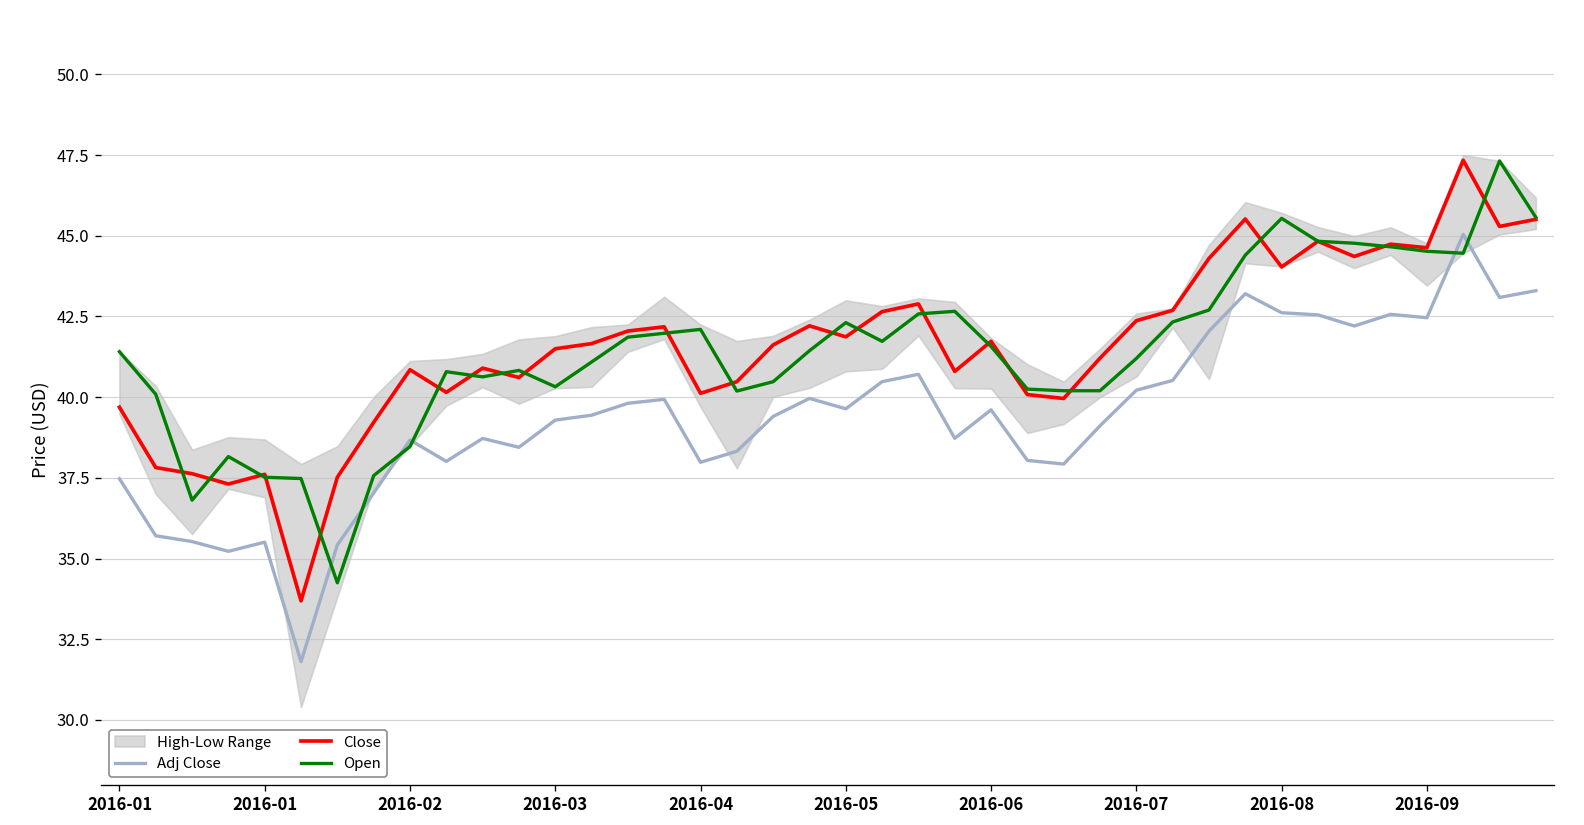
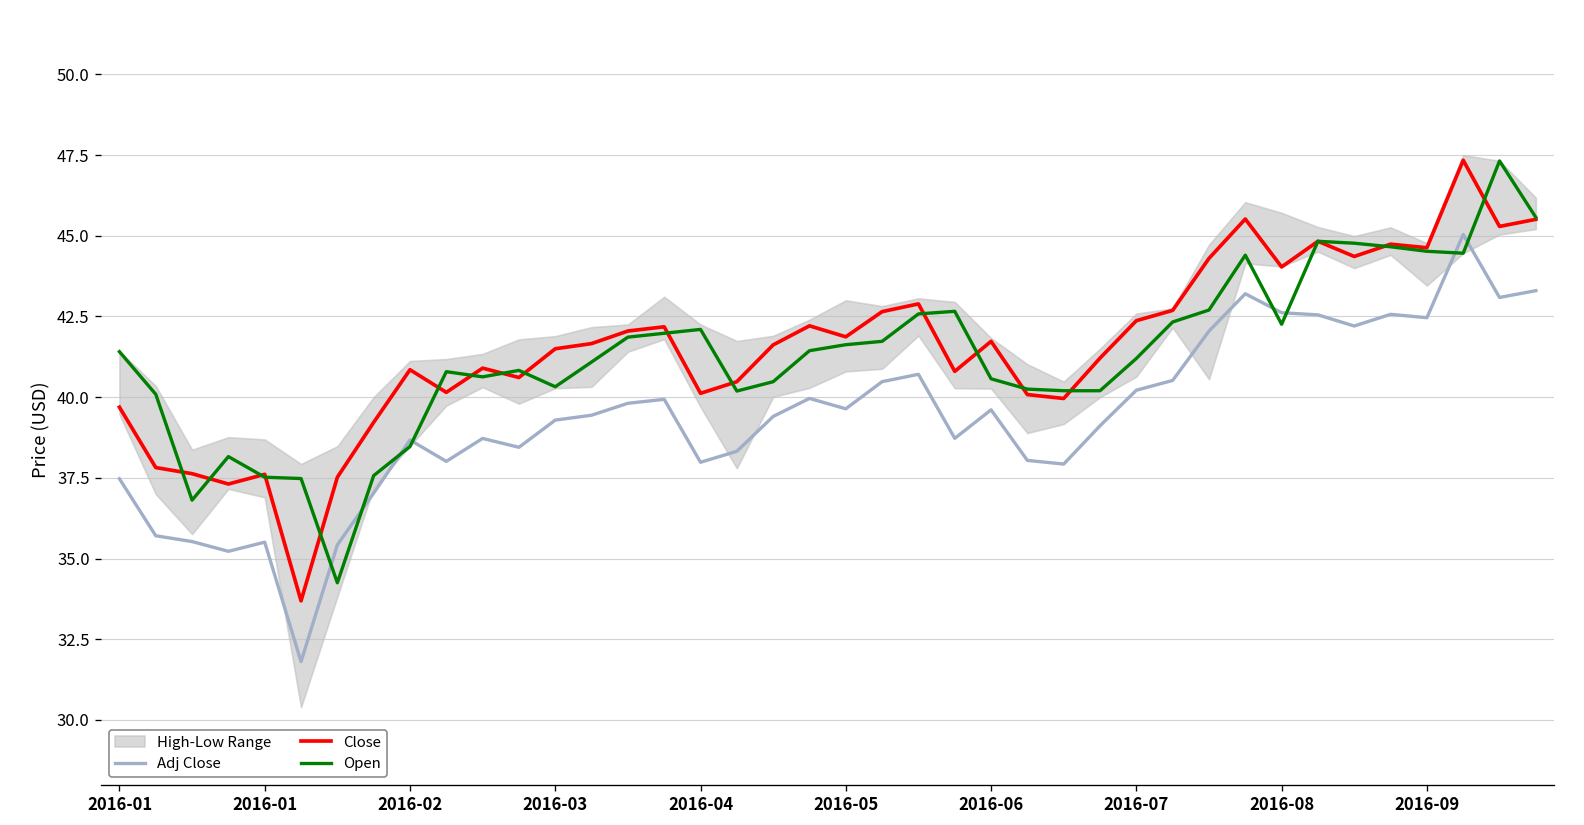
  {
    "Close": {
      "2016-02": 40.8,
      "2016-03": 41.5,
      "2016-04": 40.1,
      "2016-05": 41.9,
      "2016-06": 41.7,
      "2016-07": 42.4,
      "2016-08": 44.0,
      "2016-09": 44.6
    },
    "Open": {
      "2016-02": 38.5,
      "2016-03": 40.3,
      "2016-04": 42.1,
-     "2016-05": 42.3,
-     "2016-06": 41.6,
+     "2016-05": 41.6,
+     "2016-06": 40.6,
      "2016-07": 41.2,
-     "2016-08": 45.5,
+     "2016-08": 42.3,
      "2016-09": 44.5
    }
  }
